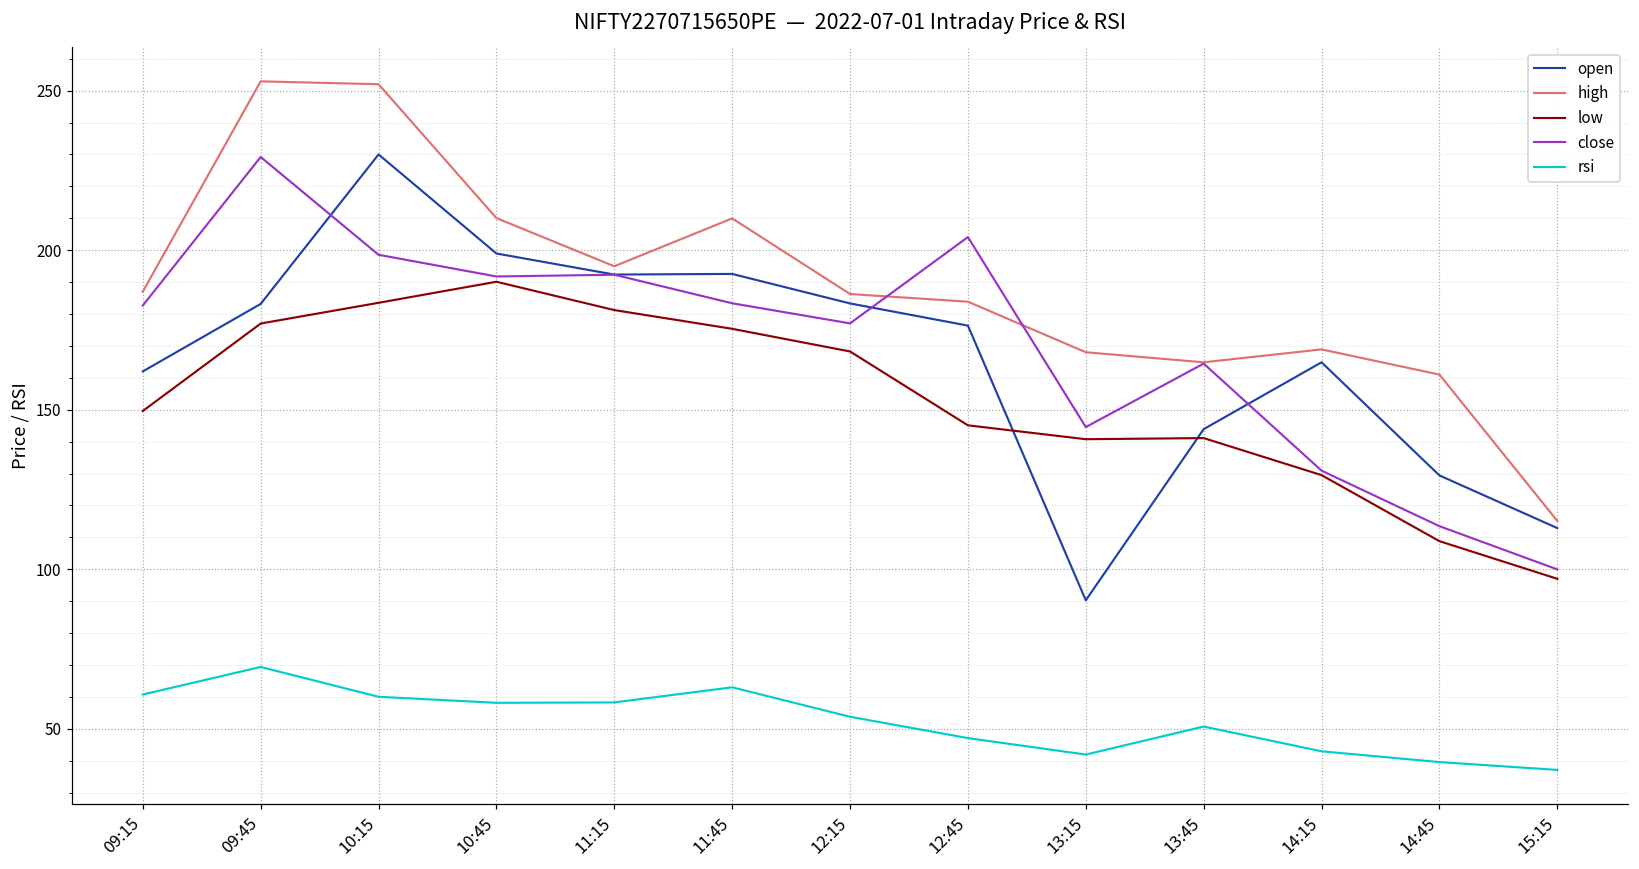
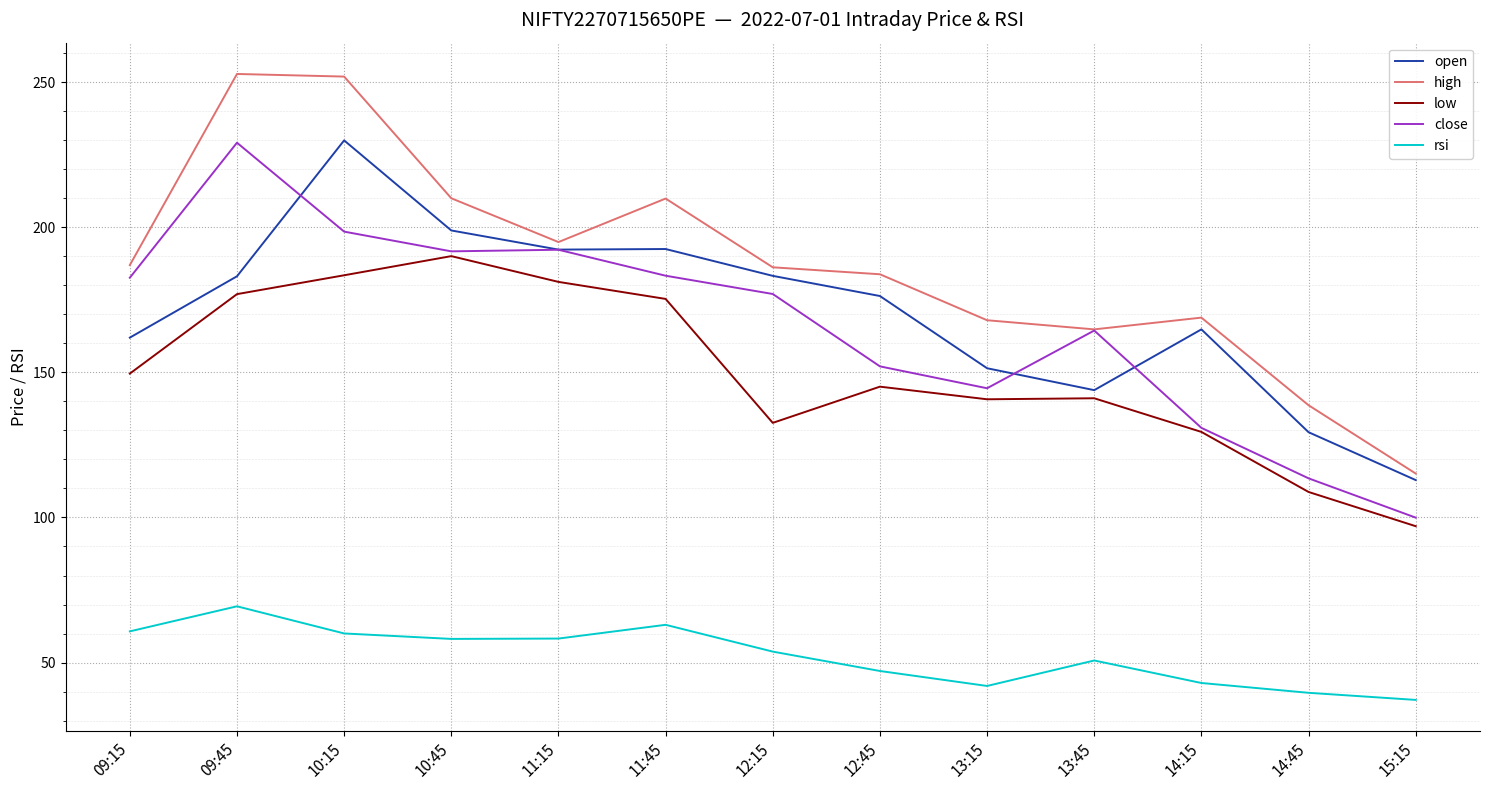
  {
    "open": {
      "09:15": 162,
      "09:45": 183,
      "10:15": 230,
      "10:45": 199,
      "11:45": 193,
      "12:15": 183,
      "12:45": 176,
-     "13:15": 90,
+     "13:15": 151,
      "13:45": 144,
      "14:15": 165,
      "14:45": 129,
      "15:15": 113
    },
    "high": {
      "09:15": 187,
      "09:45": 253,
      "10:15": 252,
      "10:45": 210,
      "11:15": 195,
      "11:45": 210,
      "12:15": 186,
      "12:45": 184,
      "13:15": 168,
      "14:15": 169,
-     "14:45": 161,
+     "14:45": 139,
      "15:15": 115
    },
    "low": {
      "09:15": 150,
      "09:45": 177,
      "10:15": 184,
      "10:45": 190,
      "11:15": 181,
      "11:45": 175,
-     "12:15": 168,
+     "12:15": 133,
      "12:45": 145,
      "13:15": 141,
      "13:45": 141,
      "14:15": 130,
      "14:45": 109,
      "15:15": 97
    },
    "close": {
      "09:15": 183,
      "09:45": 229,
      "10:15": 199,
      "10:45": 192,
      "11:45": 183,
      "12:15": 177,
-     "12:45": 204,
+     "12:45": 152,
      "13:15": 145,
      "14:15": 131,
      "14:45": 114,
      "15:15": 100
    },
    "rsi": {
      "09:15": 61,
      "09:45": 69,
      "10:15": 60,
      "10:45": 58,
      "11:15": 58,
      "11:45": 63,
      "12:15": 54,
      "12:45": 47,
      "13:15": 42,
      "13:45": 51,
      "14:15": 43,
      "14:45": 40,
      "15:15": 37
    }
  }
